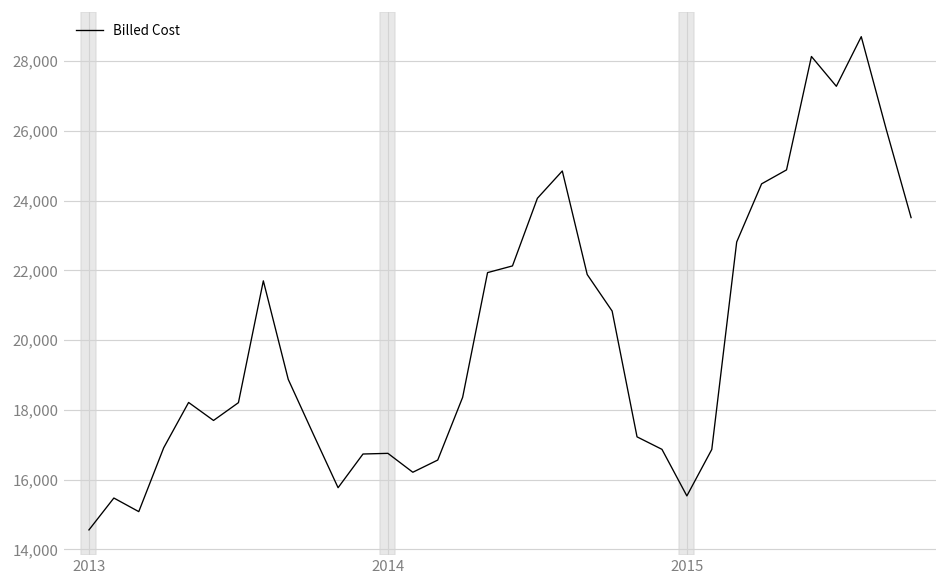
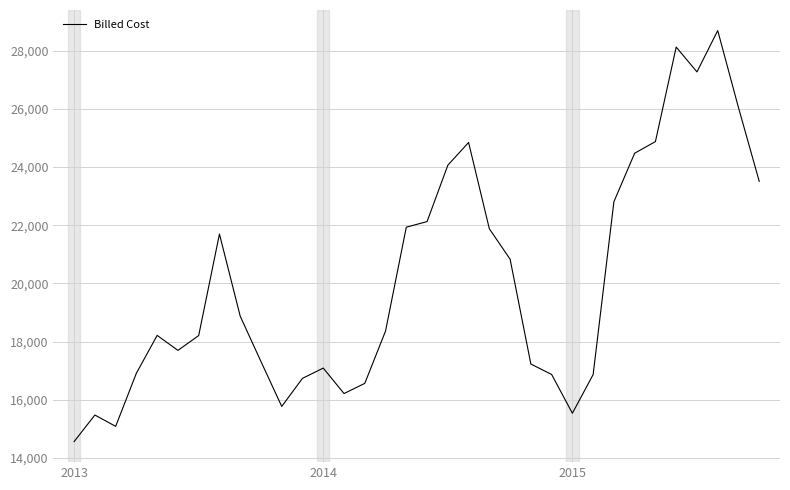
  {
    "2013": "14,600",
-   "2014": "16,800",
+   "2014": "17,100",
    "2015": "15,500"
  }
